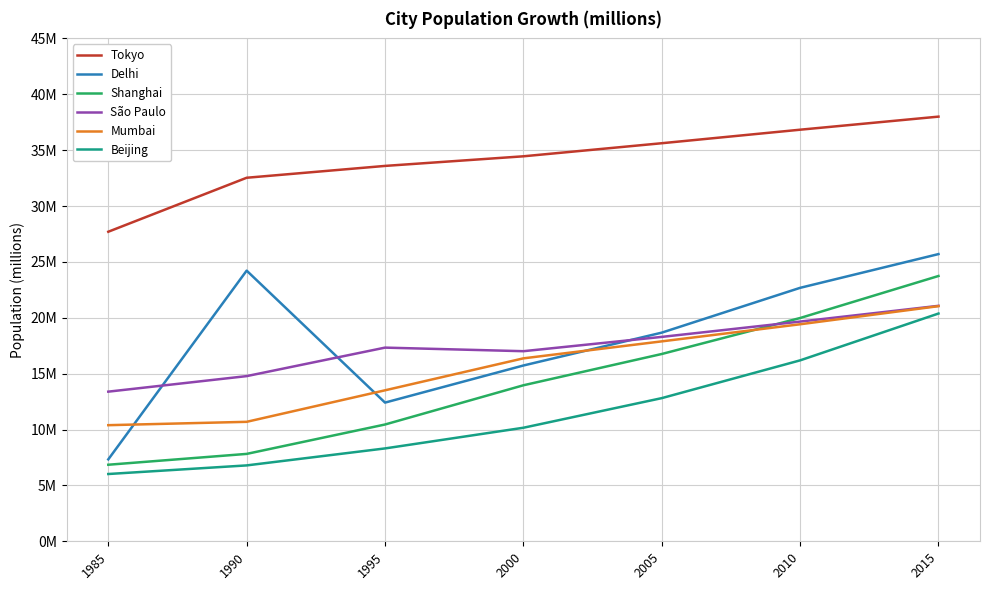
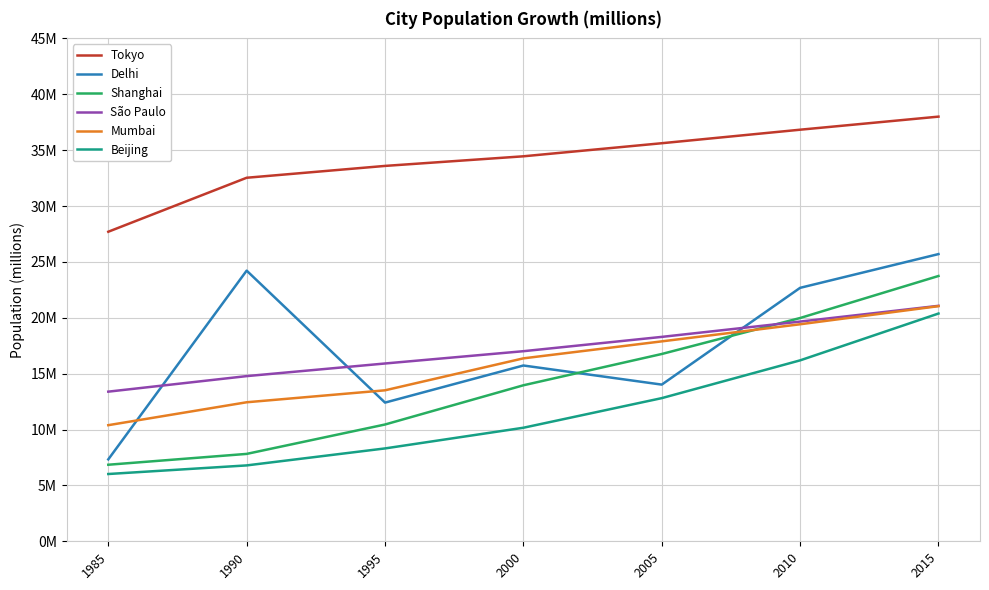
  {
    "Tokyo": {
      "1985": 27700000,
      "1990": 32500000,
      "1995": 33600000,
      "2000": 34500000,
      "2005": 35600000,
      "2010": 36800000,
      "2015": 38000000
    },
    "Delhi": {
      "1985": 7300000,
      "1990": 24200000,
      "1995": 12400000,
      "2000": 15700000,
-     "2005": 18700000,
+     "2005": 14000000,
      "2010": 22700000,
      "2015": 25700000
    },
    "São Paulo": {
      "1985": 13400000,
      "1990": 14800000,
-     "1995": 17300000,
+     "1995": 15900000,
      "2000": 17000000,
      "2005": 18300000,
      "2010": 19700000
    },
    "Mumbai": {
      "1985": 10400000,
-     "1990": 10700000,
+     "1990": 12400000,
      "1995": 13500000,
      "2000": 16400000,
      "2005": 17900000,
      "2010": 19400000
    }
  }
